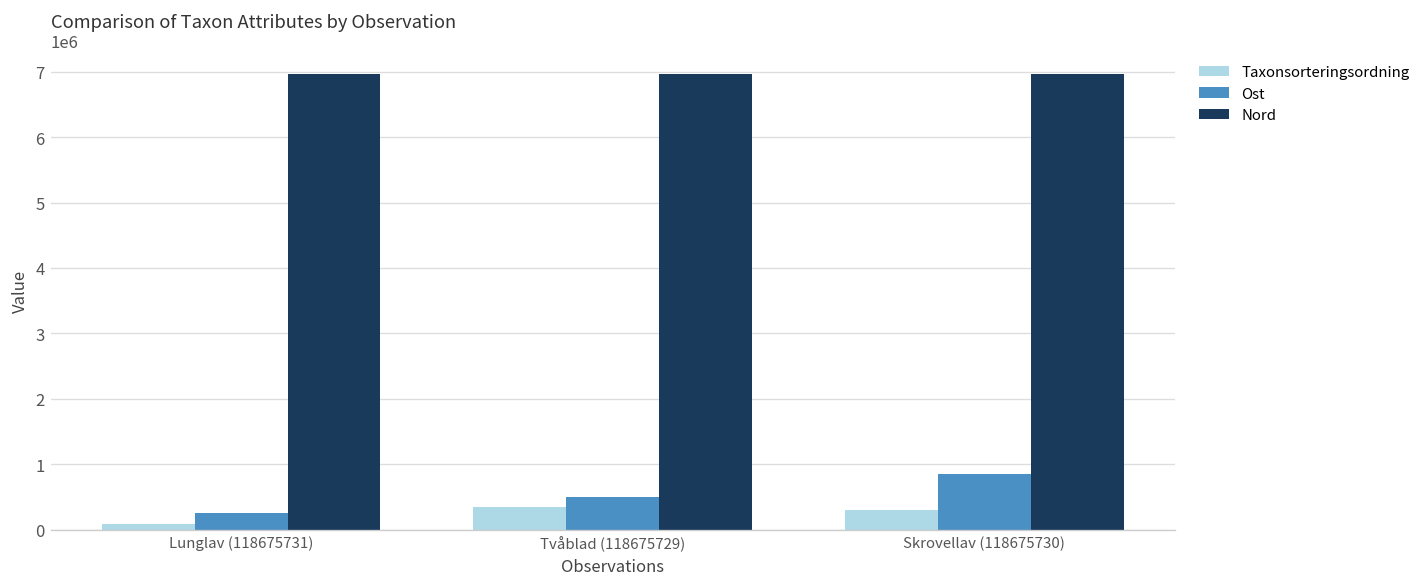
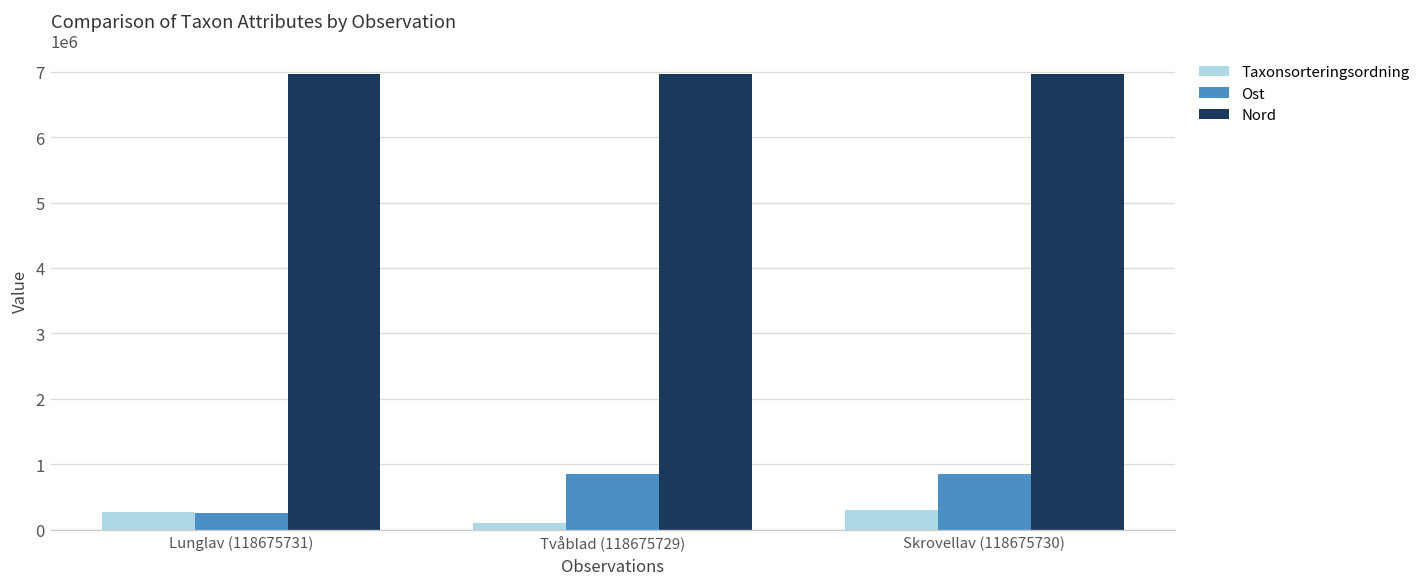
  {
    "Taxonsorteringsordning": {
-     "Lunglav (118675731)": 100000,
-     "Tvåblad (118675729)": 300000,
+     "Lunglav (118675731)": 300000,
+     "Tvåblad (118675729)": 100000,
      "Skrovellav (118675730)": 300000
    },
    "Ost": {
      "Lunglav (118675731)": 300000,
-     "Tvåblad (118675729)": 500000,
+     "Tvåblad (118675729)": 900000,
      "Skrovellav (118675730)": 900000
    },
    "Nord": {
      "Lunglav (118675731)": 7000000,
      "Tvåblad (118675729)": 7000000,
      "Skrovellav (118675730)": 7000000
    }
  }
